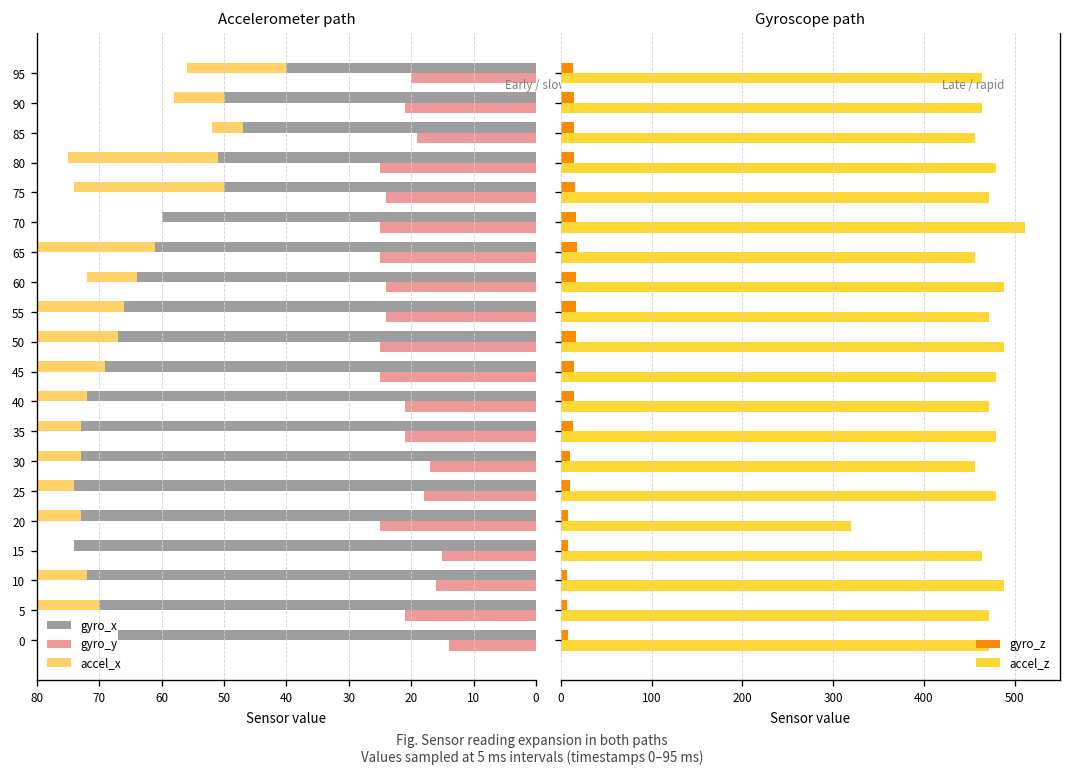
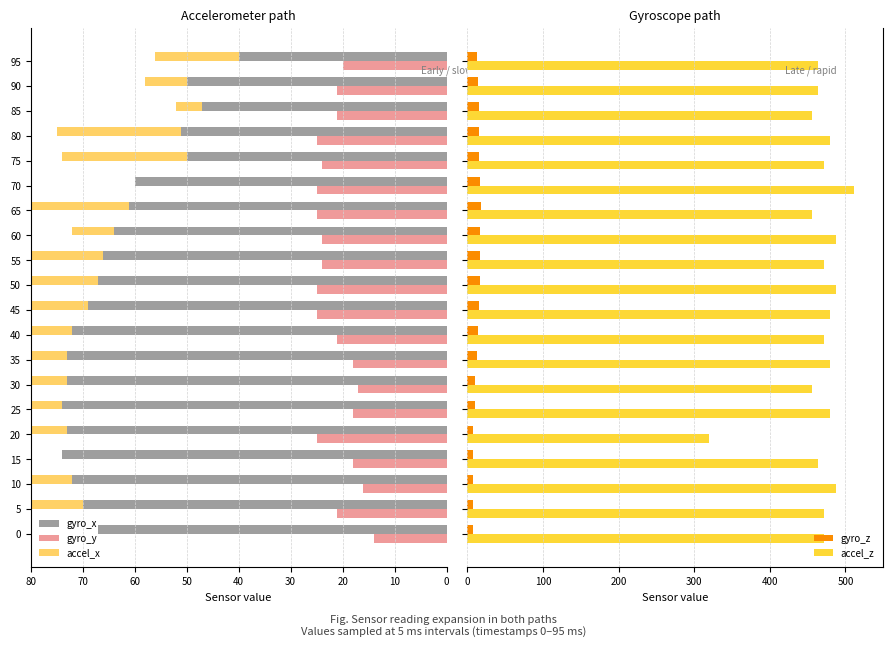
  {
    "Accelerometer path": {
      "gyro_x": {
        "95": 40,
        "90": 50,
        "85": 47,
        "80": 51,
        "75": 50,
        "70": 60,
        "65": 61,
        "60": 64,
        "55": 66,
        "50": 67,
        "45": 69,
        "40": 72,
        "35": 73,
        "30": 73,
        "25": 74,
        "20": 73,
        "15": 74,
        "10": 72,
        "5": 70,
        "0": 67
      },
      "gyro_y": {
        "95": 20,
        "90": 21,
-       "85": 19,
+       "85": 21,
        "80": 25,
        "75": 24,
        "70": 25,
        "65": 25,
        "60": 24,
        "55": 24,
        "50": 25,
        "45": 25,
        "40": 21,
-       "35": 21,
+       "35": 18,
        "30": 17,
        "25": 18,
        "20": 25,
-       "15": 15,
+       "15": 18,
        "10": 16,
        "5": 21,
        "0": 14
      },
      "accel_x": {
        "95": 16,
        "90": 8,
        "85": 5,
        "80": 24,
        "75": 24,
        "70": 0,
        "60": 8,
        "50": 13,
        "15": 0,
        "0": 0
      }
    }
  }
